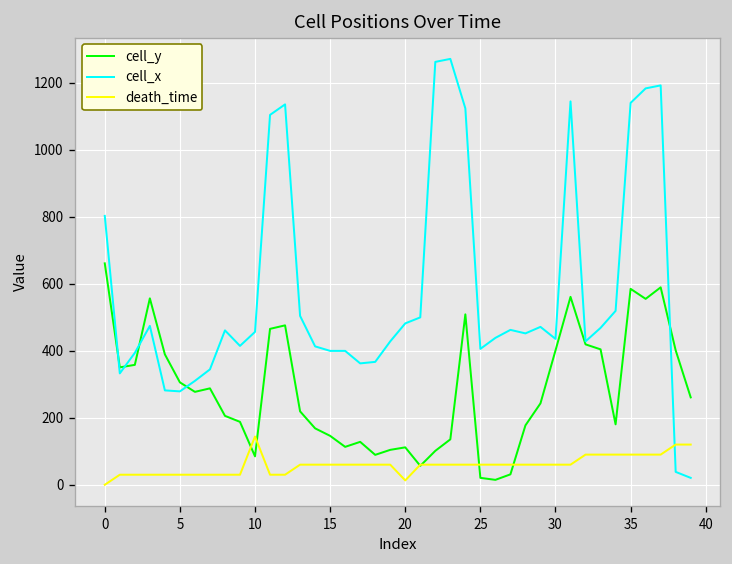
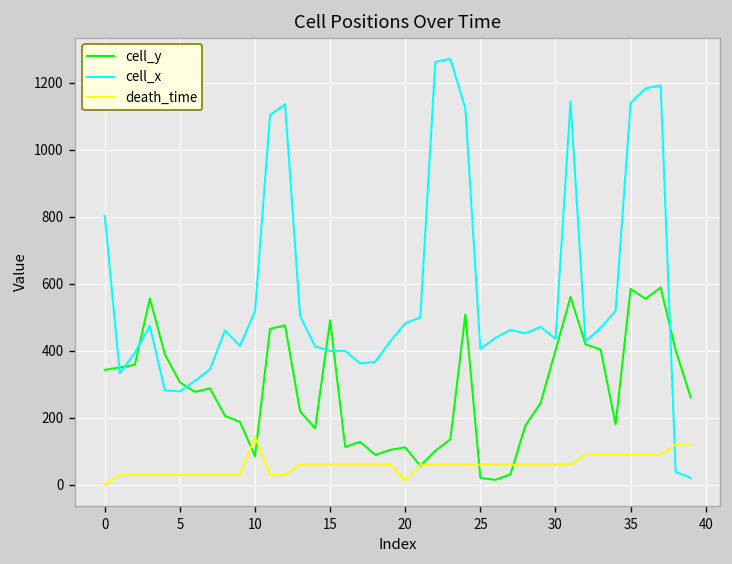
  {
    "cell_y": {
-     "0": 660,
+     "0": 340,
      "5": 310,
      "10": 80,
-     "15": 150,
+     "15": 490,
      "20": 110,
      "25": 20,
      "30": 400,
      "35": 580
    },
    "cell_x": {
      "0": 800,
      "5": 280,
-     "10": 460,
+     "10": 520,
      "15": 400,
      "20": 480,
      "25": 410,
      "30": 440,
      "35": 1140
    },
    "death_time": {
      "0": 0,
      "5": 30,
      "10": 140,
      "15": 60,
      "20": 10,
      "25": 60,
      "30": 60,
      "35": 90
    }
  }
